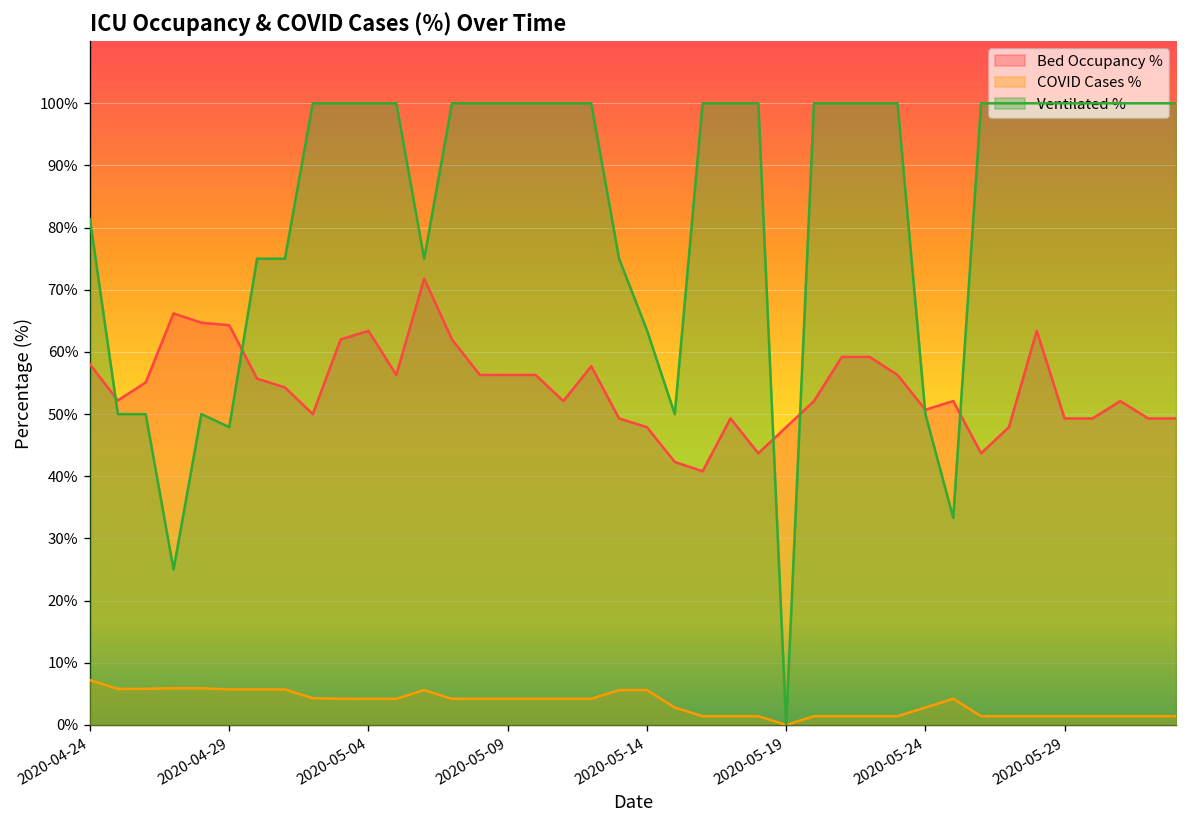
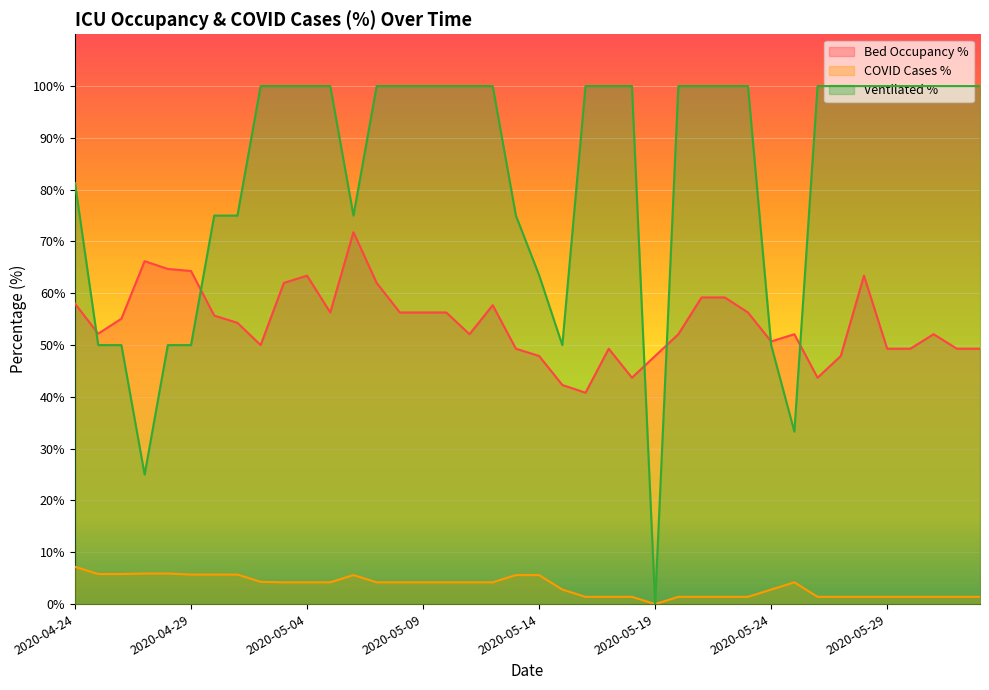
  {
    "Ventilated %": {
      "2020-04-24": "81%",
-     "2020-04-29": "48%",
+     "2020-04-29": "50%",
      "2020-05-04": "100%",
      "2020-05-09": "100%",
      "2020-05-14": "64%",
      "2020-05-24": "50%"
    }
  }
